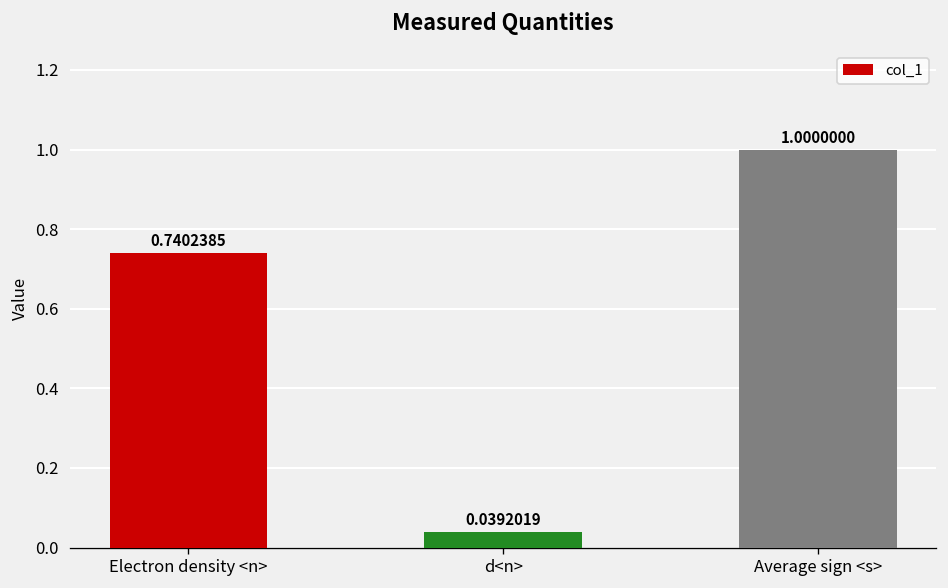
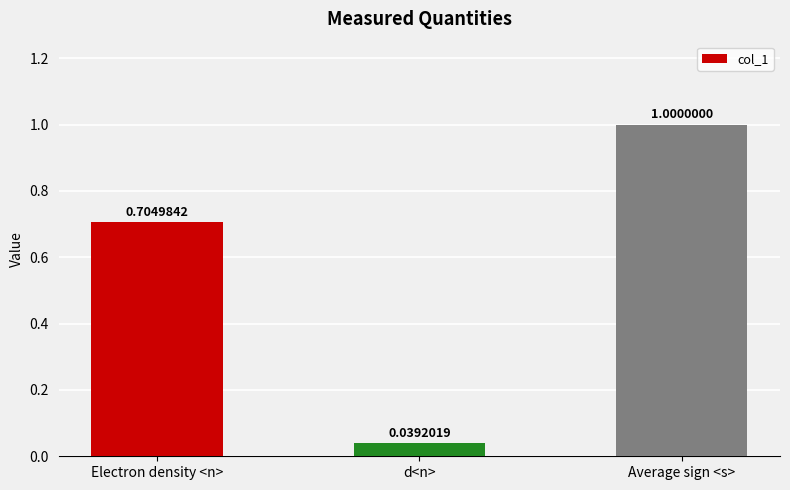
  {
-   "Electron density <n>": 0.7402385,
+   "Electron density <n>": 0.7049842,
    "d<n>": 0.0392019,
    "Average sign <s>": 1.0000000
  }
